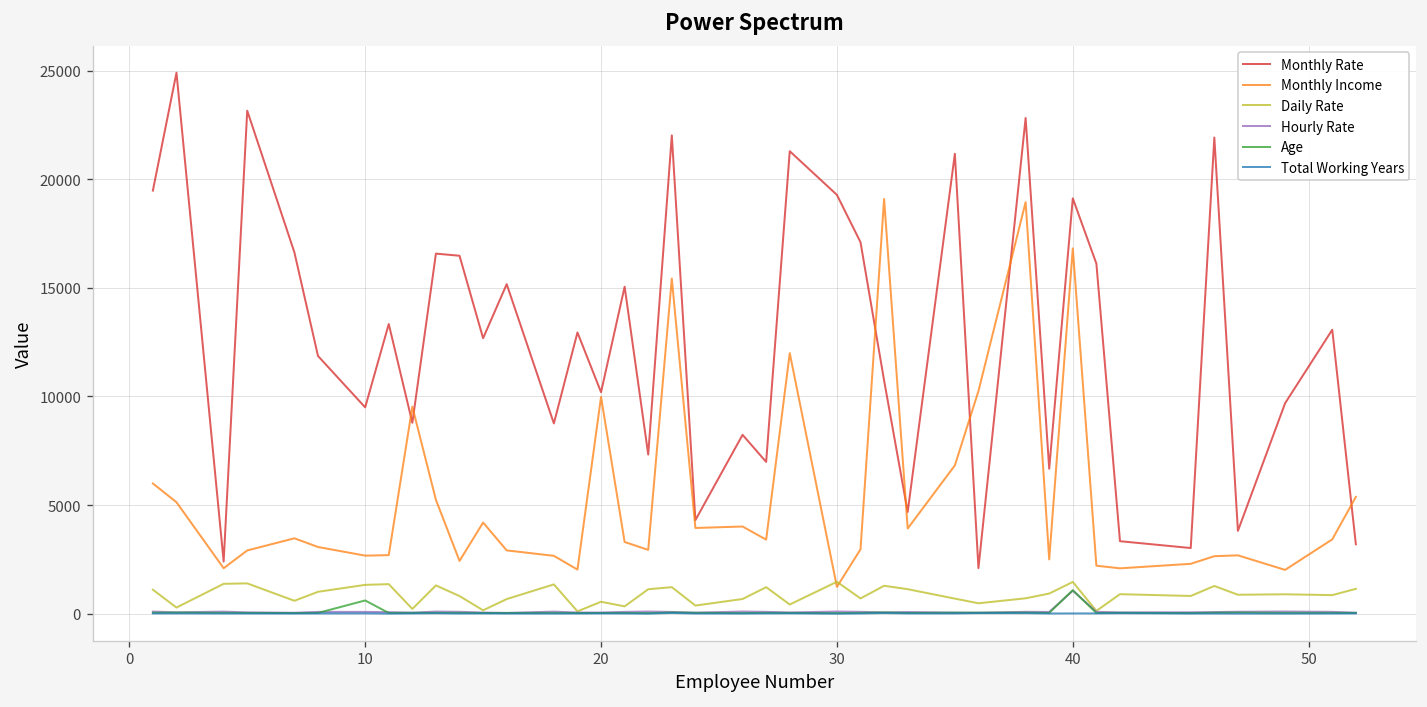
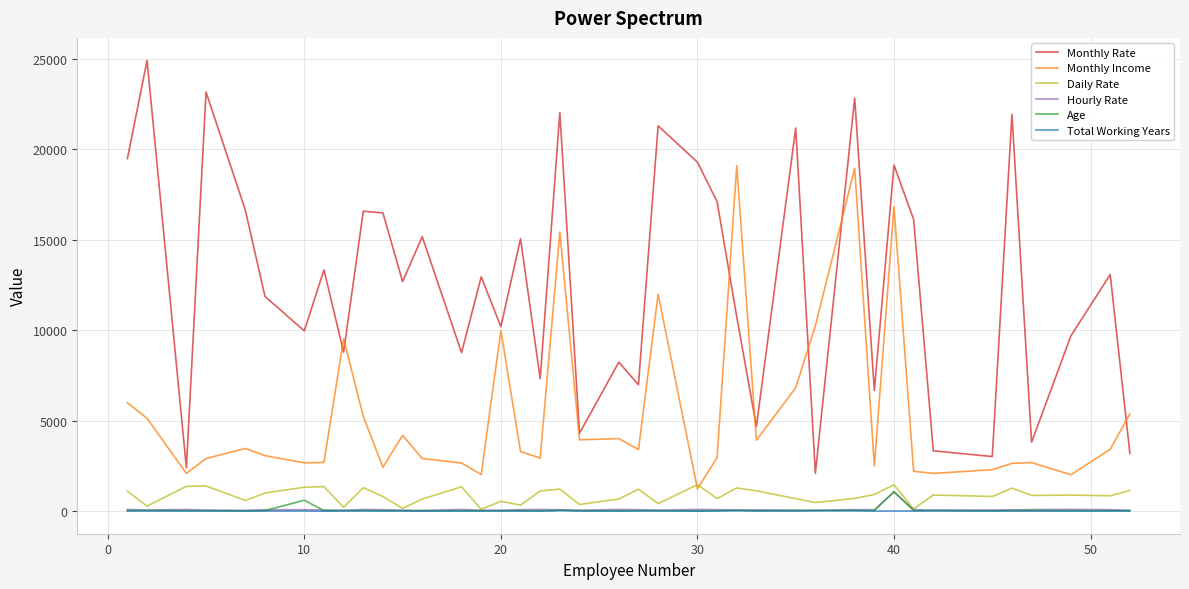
  {
    "Monthly Rate": {
-     "10": 9500,
+     "10": 10000,
      "20": 10200,
      "30": 19300,
      "40": 19100
    },
    "Monthly Income": {
      "10": 2700,
      "20": 10000,
      "30": 1200,
      "40": 16800
    },
    "Daily Rate": {
      "10": 1300,
      "20": 500,
      "30": 1500,
      "40": 1500
    },
    "Age": {
      "10": 600
    },
    "Total Working Years": {
      "40": 0
    }
  }
